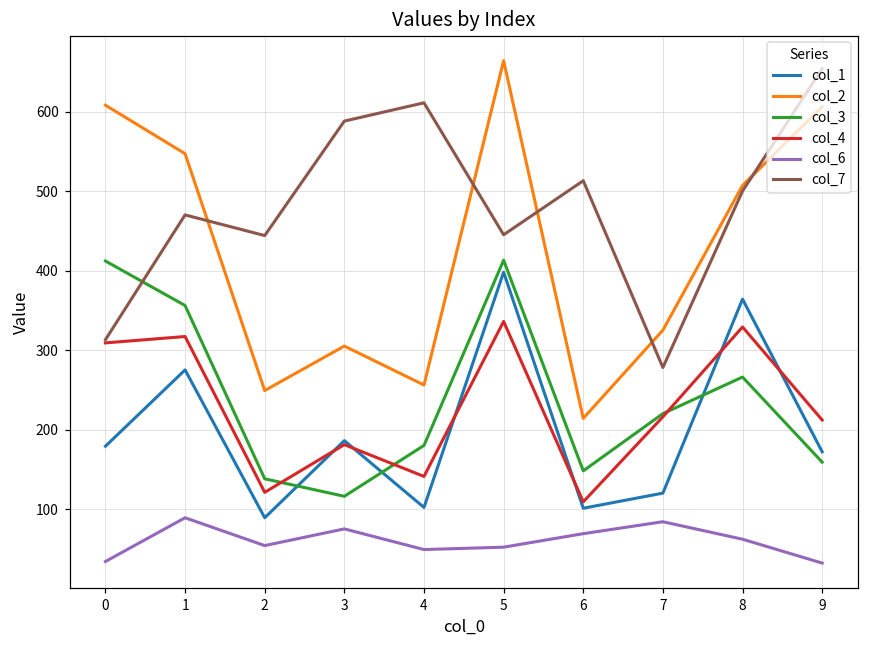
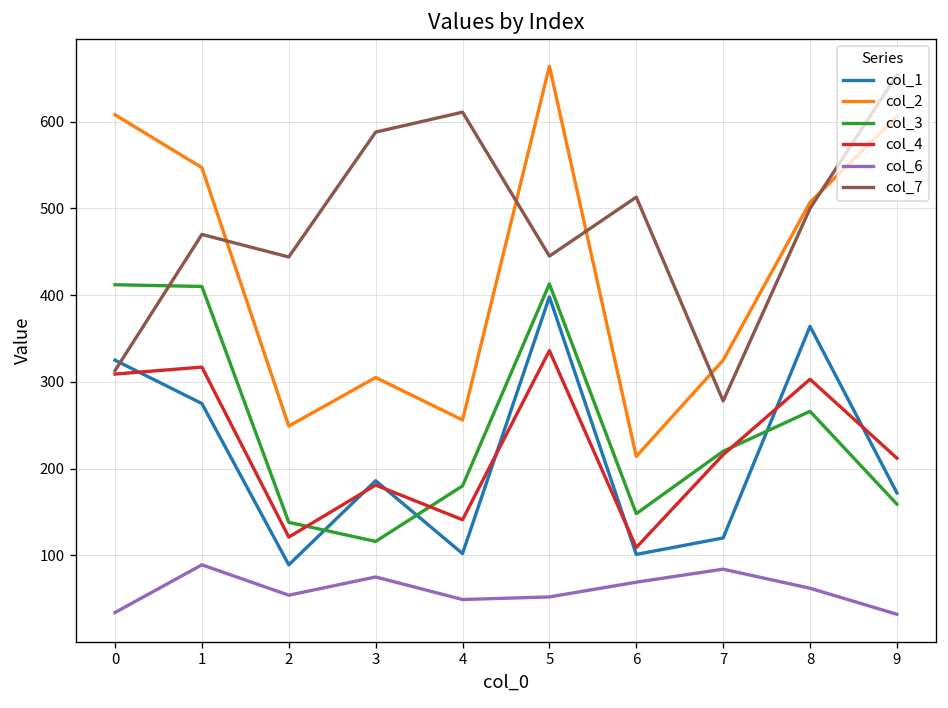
  {
    "col_1": {
-     "0": 180,
+     "0": 330,
      "1": 280,
      "2": 90,
      "3": 190,
      "4": 100,
      "5": 400,
      "6": 100,
      "7": 120,
      "8": 360,
      "9": 170
    },
    "col_2": {
      "0": 610,
      "1": 550,
      "2": 250,
      "3": 310,
      "4": 260,
      "5": 660,
      "6": 210,
      "7": 330,
      "8": 510
    },
    "col_3": {
      "0": 410,
-     "1": 360,
+     "1": 410,
      "2": 140,
      "3": 120,
      "4": 180,
      "5": 410,
      "6": 150,
      "7": 220,
      "8": 270,
      "9": 160
    },
    "col_4": {
      "0": 310,
      "1": 320,
      "2": 120,
      "3": 180,
      "4": 140,
      "5": 340,
      "6": 110,
      "7": 220,
-     "8": 330,
+     "8": 300,
      "9": 210
    },
    "col_6": {
      "0": 30,
      "1": 90,
      "2": 50,
      "3": 80,
      "4": 50,
      "5": 50,
      "6": 70,
      "7": 80,
      "8": 60,
      "9": 30
    },
    "col_7": {
      "0": 310,
      "1": 470,
      "2": 440,
      "3": 590,
      "4": 610,
      "5": 450,
      "6": 510,
      "7": 280,
      "8": 500
    }
  }
